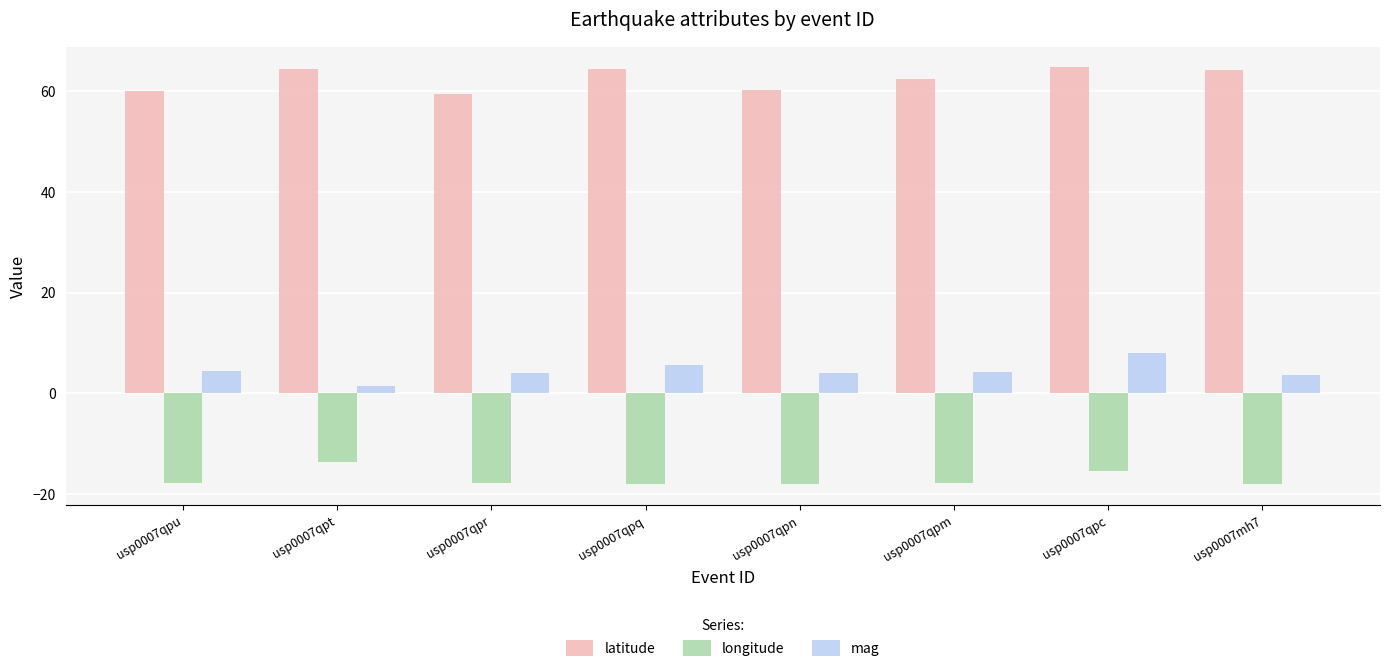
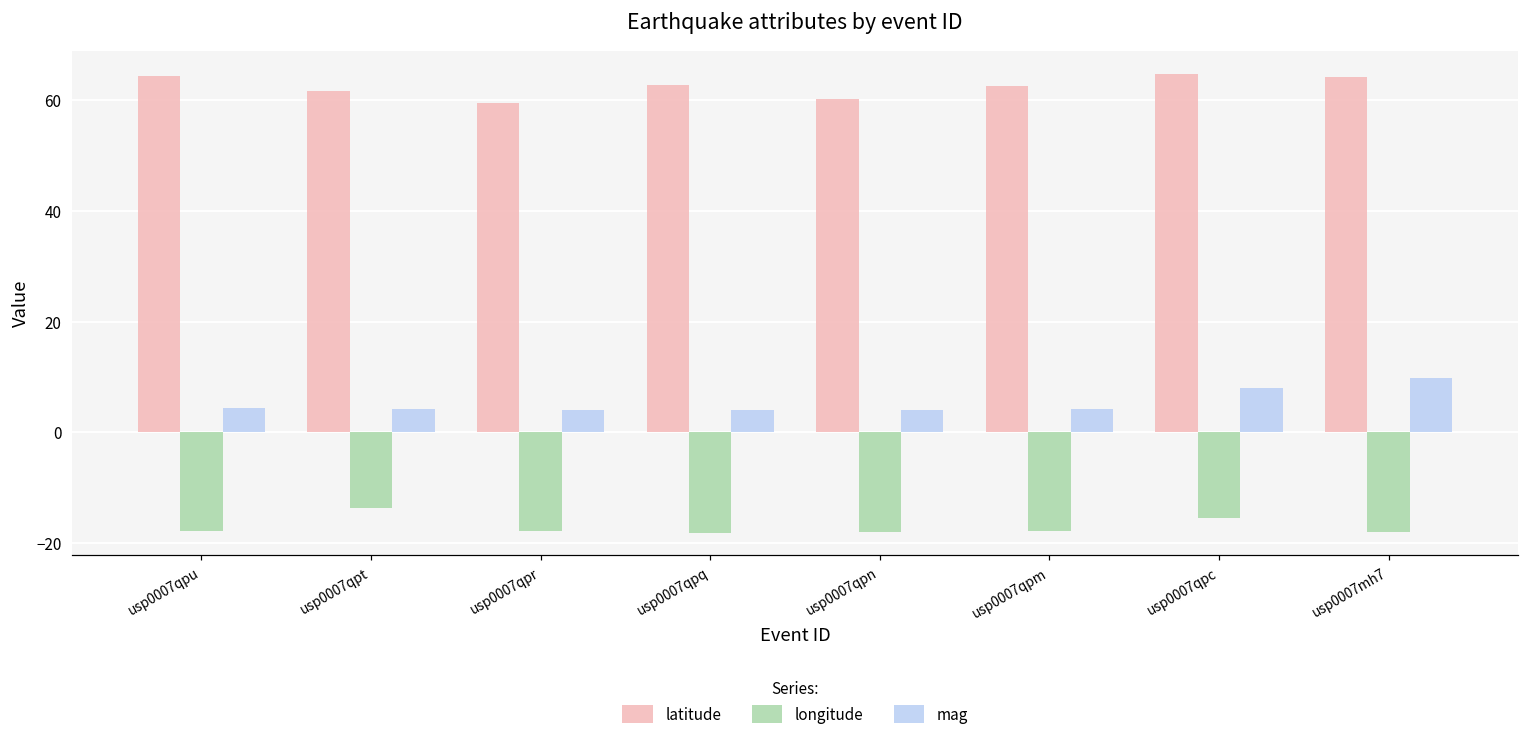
  {
    "latitude": {
-     "usp0007qpu": 60,
-     "usp0007qpt": 64,
+     "usp0007qpu": 64,
+     "usp0007qpt": 62,
      "usp0007qpr": 59,
-     "usp0007qpq": 64,
+     "usp0007qpq": 63,
      "usp0007qpn": 60,
      "usp0007qpm": 63,
      "usp0007qpc": 65,
      "usp0007mh7": 64
    },
    "longitude": {
      "usp0007qpu": -18,
      "usp0007qpt": -14,
      "usp0007qpr": -18,
      "usp0007qpq": -18,
      "usp0007qpn": -18,
      "usp0007qpm": -18,
      "usp0007qpc": -15,
      "usp0007mh7": -18
    },
    "mag": {
      "usp0007qpu": 4,
-     "usp0007qpt": 1,
+     "usp0007qpt": 4,
      "usp0007qpr": 4,
-     "usp0007qpq": 6,
+     "usp0007qpq": 4,
      "usp0007qpn": 4,
      "usp0007qpm": 4,
      "usp0007qpc": 8,
-     "usp0007mh7": 4
+     "usp0007mh7": 10
    }
  }
